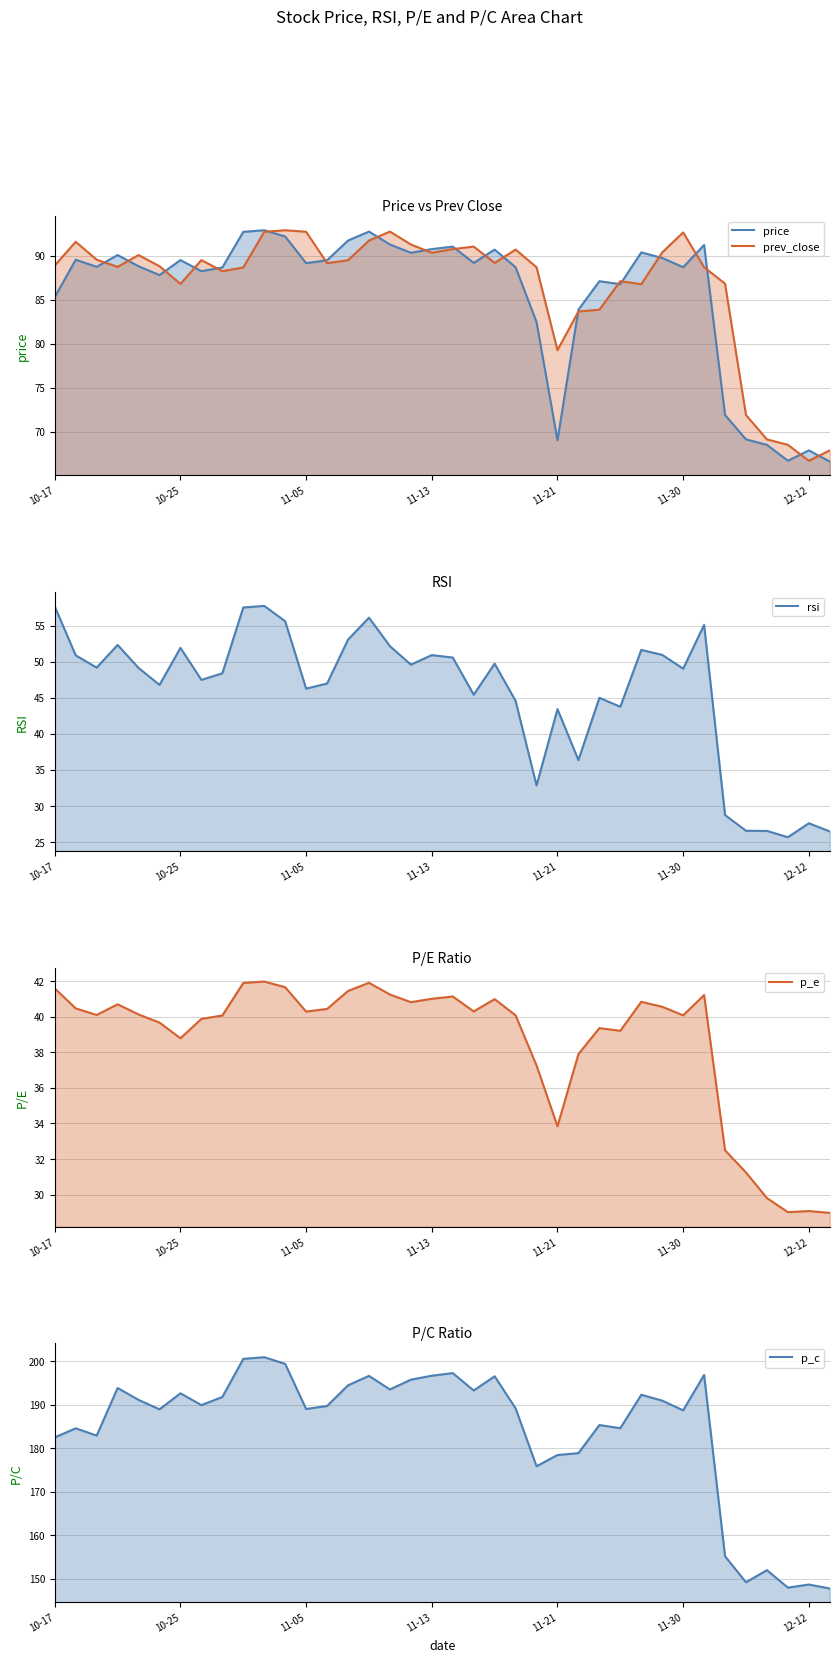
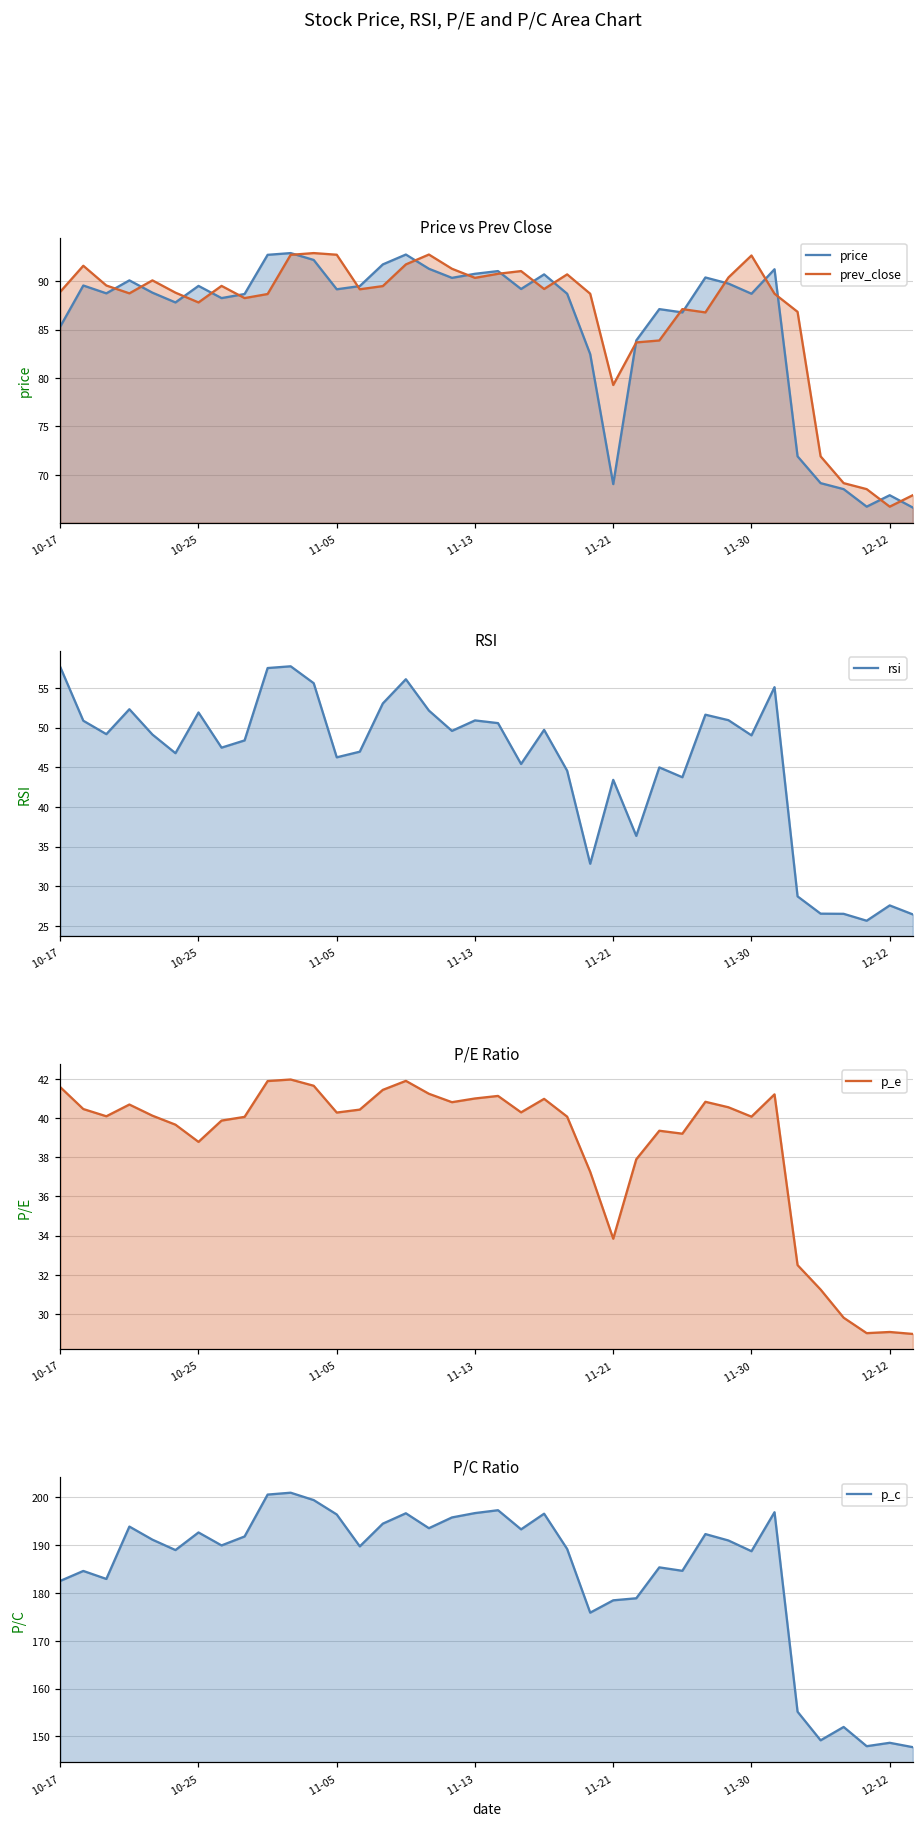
  {
    "Price vs Prev Close": {
      "price": {
        "10-17": 85,
        "10-25": 90,
        "11-05": 89,
        "11-13": 91,
        "11-21": 69,
        "11-30": 89,
        "12-12": 68
      },
      "prev_close": {
        "10-17": 89,
-       "10-25": 87,
+       "10-25": 88,
        "11-05": 93,
        "11-13": 90,
        "11-21": 79,
        "11-30": 93,
        "12-12": 67
      }
    },
    "RSI": {
      "10-17": 58,
      "10-25": 52,
      "11-05": 46,
      "11-13": 51,
      "11-21": 43,
      "11-30": 49,
      "12-12": 28
    },
    "P/E Ratio": {
      "10-17": 41.6,
      "10-25": 38.8,
      "11-05": 40.3,
      "11-13": 41.0,
      "11-21": 33.8,
      "11-30": 40.1,
      "12-12": 29.1
    },
    "P/C Ratio": {
      "10-17": 183,
      "10-25": 193,
-     "11-05": 189,
+     "11-05": 196,
      "11-13": 197,
      "11-21": 178,
      "11-30": 189,
      "12-12": 149
    }
  }
